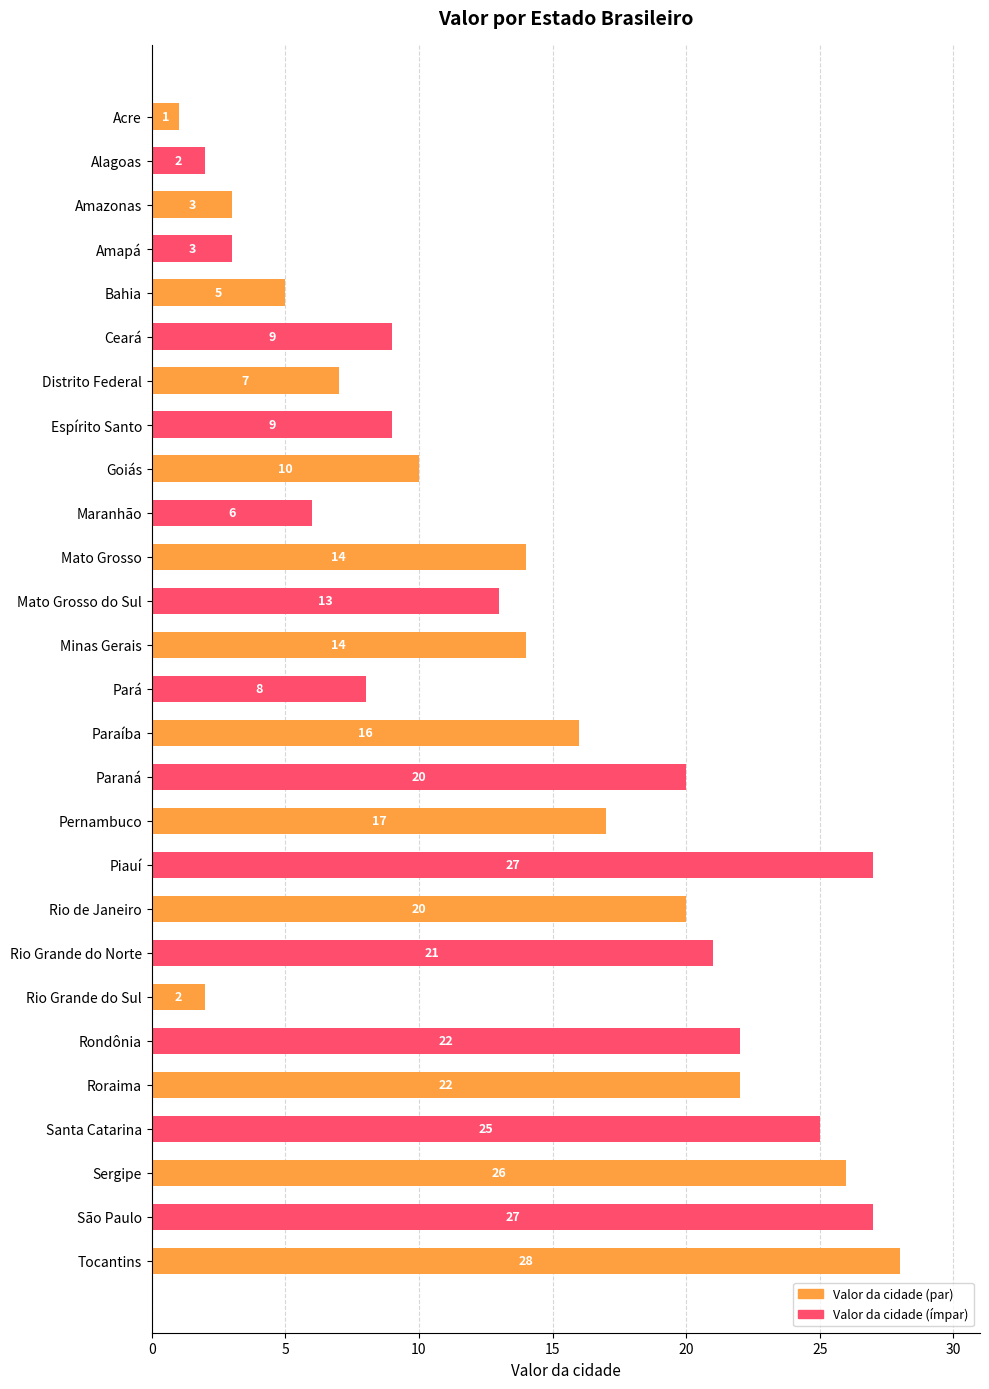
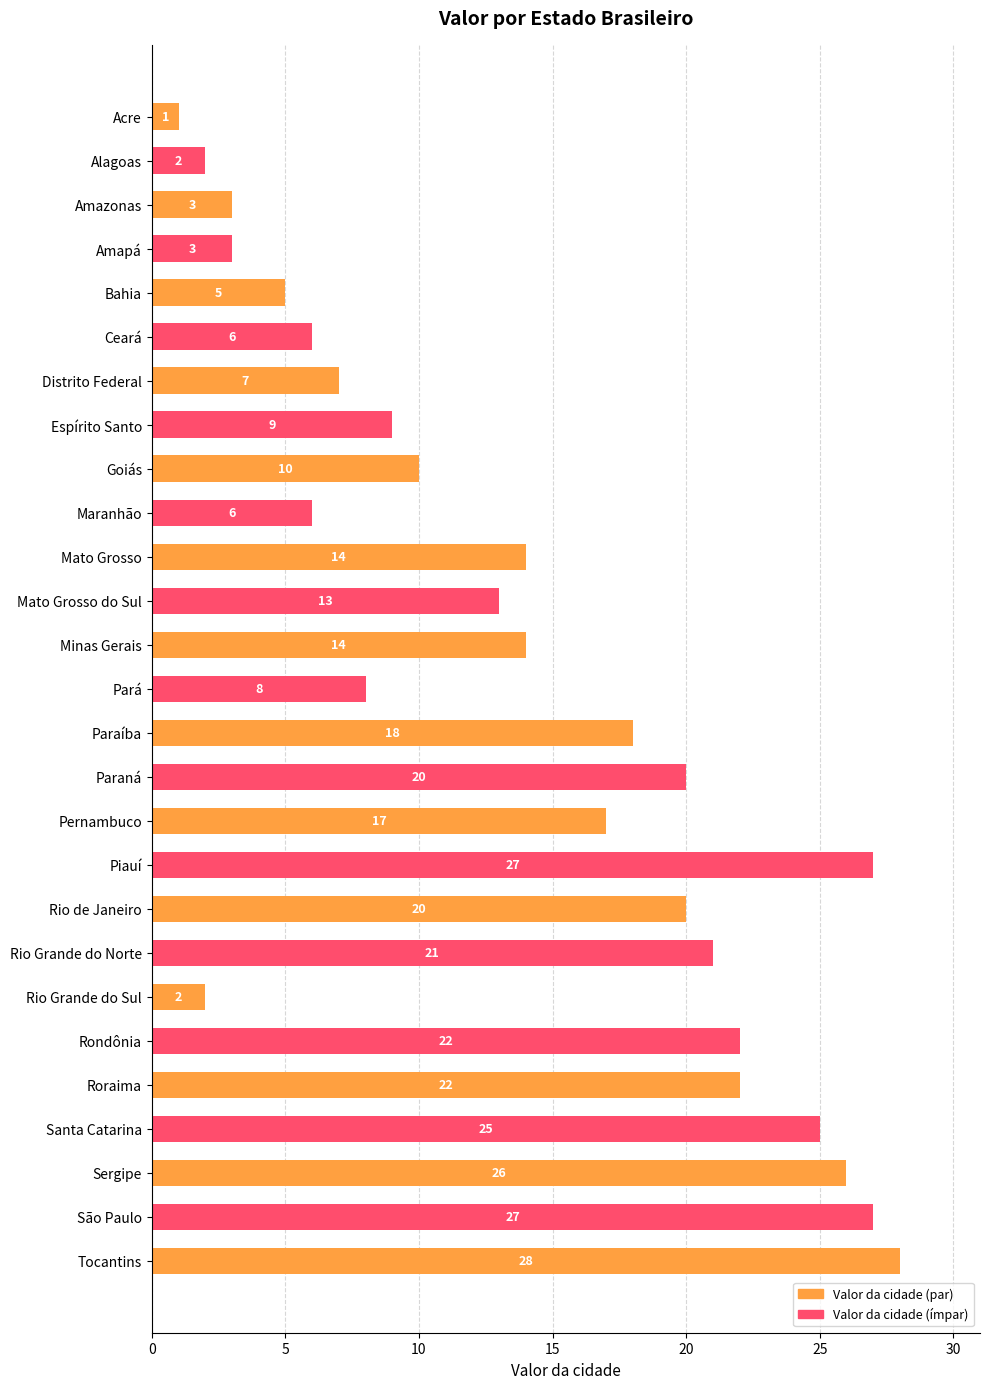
  {
    "Acre": 1,
    "Alagoas": 2,
    "Amazonas": 3,
    "Amapá": 3,
    "Bahia": 5,
-   "Ceará": 9,
+   "Ceará": 6,
    "Distrito Federal": 7,
    "Espírito Santo": 9,
    "Goiás": 10,
    "Maranhão": 6,
    "Mato Grosso": 14,
    "Mato Grosso do Sul": 13,
    "Minas Gerais": 14,
    "Pará": 8,
-   "Paraíba": 16,
+   "Paraíba": 18,
    "Paraná": 20,
    "Pernambuco": 17,
    "Piauí": 27,
    "Rio de Janeiro": 20,
    "Rio Grande do Norte": 21,
    "Rio Grande do Sul": 2,
    "Rondônia": 22,
    "Roraima": 22,
    "Santa Catarina": 25,
    "Sergipe": 26,
    "São Paulo": 27,
    "Tocantins": 28
  }
